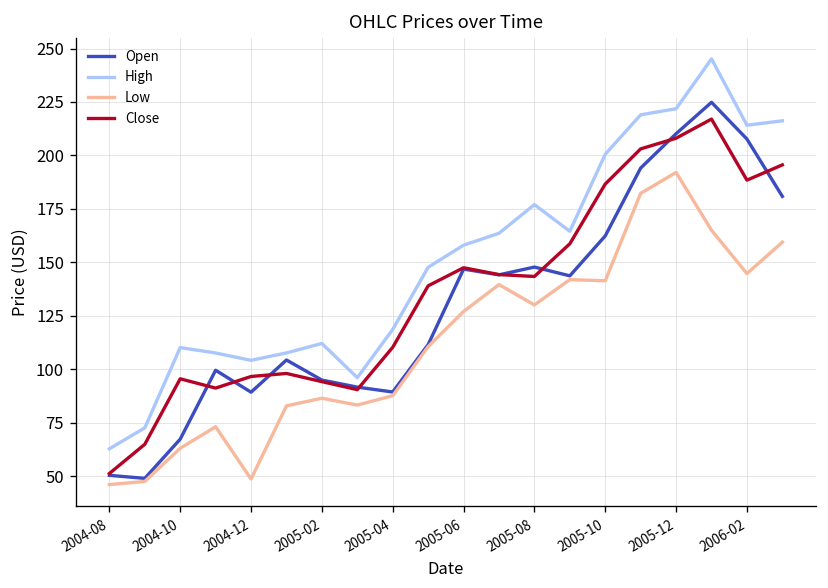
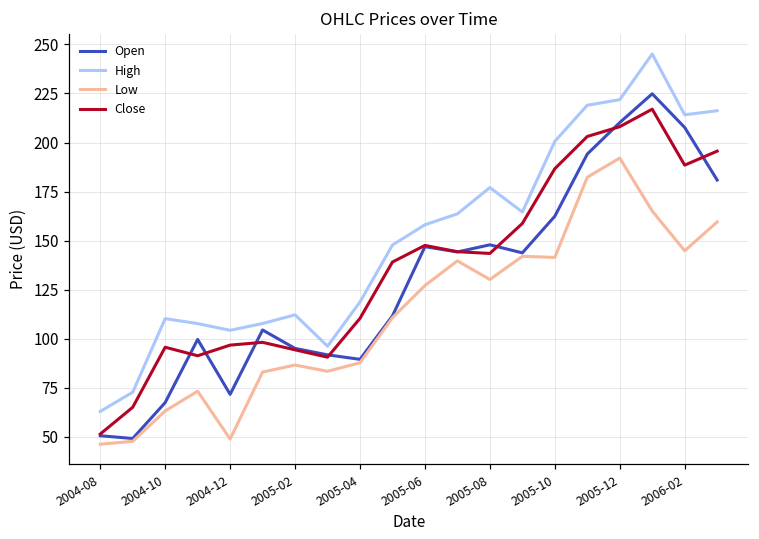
  {
    "Open": {
      "2004-10": 67,
-     "2004-12": 89,
+     "2004-12": 72,
      "2005-04": 89,
      "2005-08": 148,
      "2005-10": 162,
      "2005-12": 210,
      "2006-02": 208
    },
    "High": {
      "2004-08": 63,
      "2004-10": 110,
      "2004-12": 104,
      "2005-02": 112,
      "2005-04": 119,
      "2005-06": 158,
      "2005-08": 177,
      "2005-10": 201,
      "2005-12": 222,
      "2006-02": 214
    },
    "Low": {
      "2004-08": 46,
      "2004-10": 63,
      "2004-12": 49,
      "2005-02": 87,
      "2005-04": 88,
      "2005-06": 127,
      "2005-08": 130,
      "2005-10": 141,
      "2005-12": 192,
      "2006-02": 145
    },
    "Close": {
      "2004-10": 96,
      "2004-12": 97,
      "2005-04": 110,
      "2005-08": 143,
      "2005-10": 187,
      "2005-12": 208,
      "2006-02": 188
    }
  }
